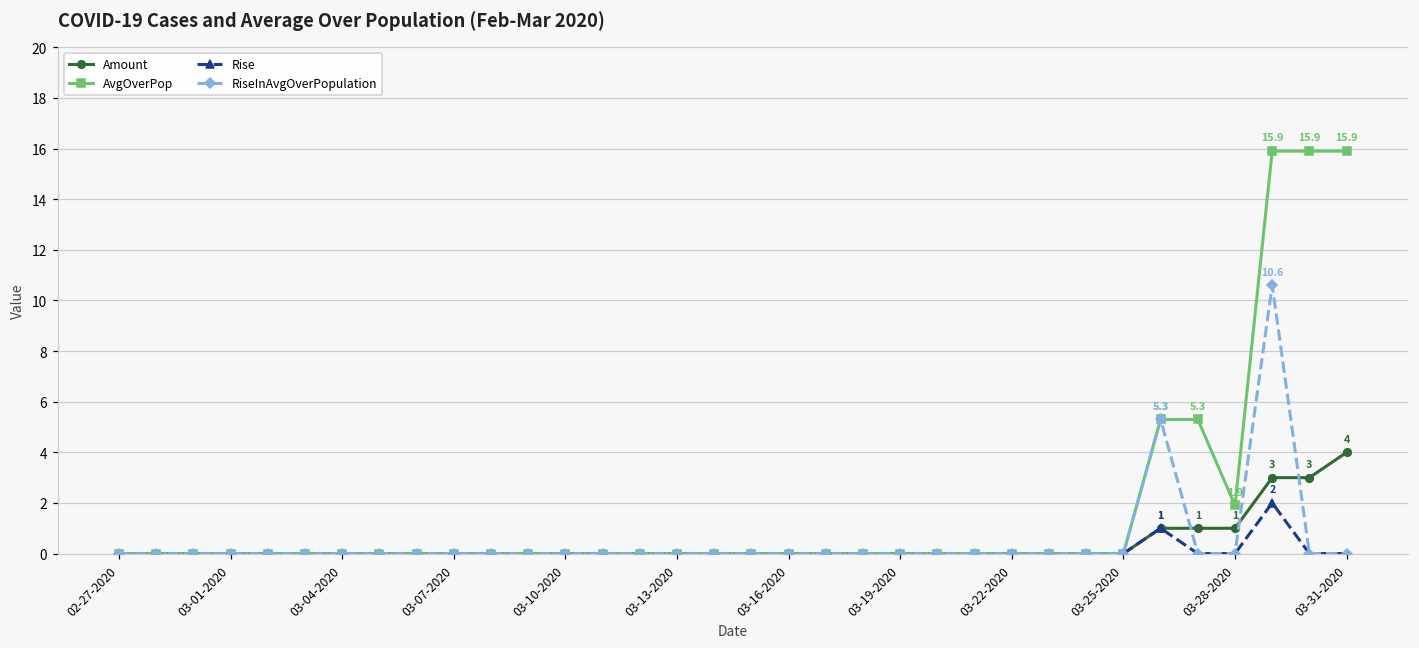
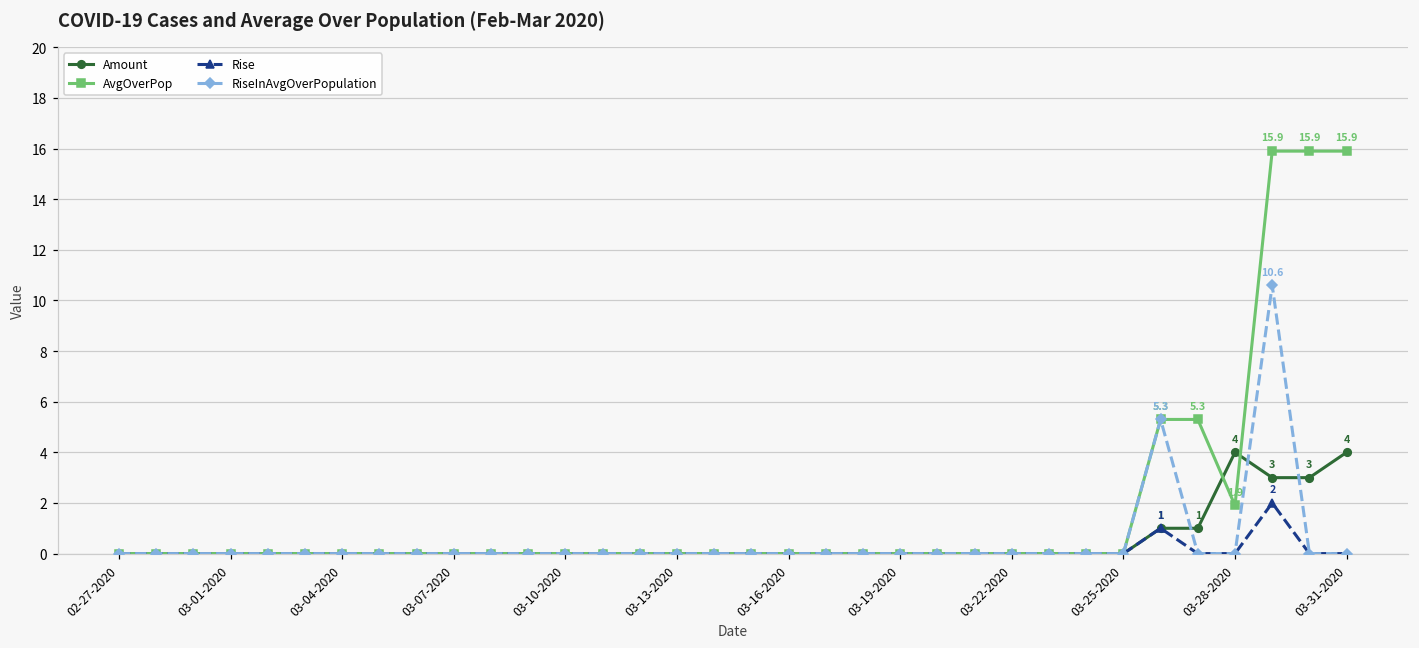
  {
    "Amount": {
-     "03-28-2020": 1,
+     "03-28-2020": 4,
      "03-31-2020": 4
    },
    "AvgOverPop": {
      "03-28-2020": 1.9,
      "03-31-2020": 15.9
    }
  }
